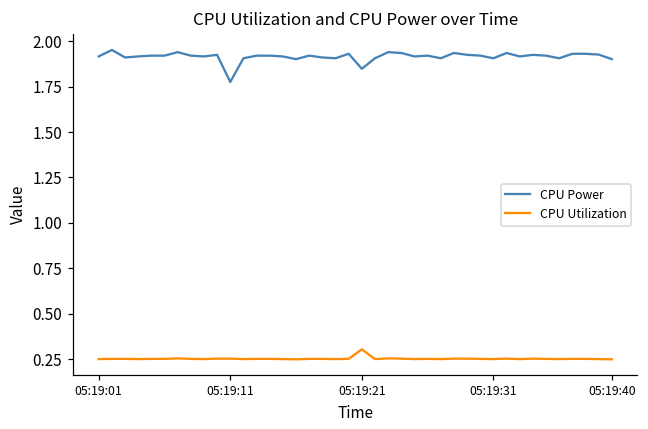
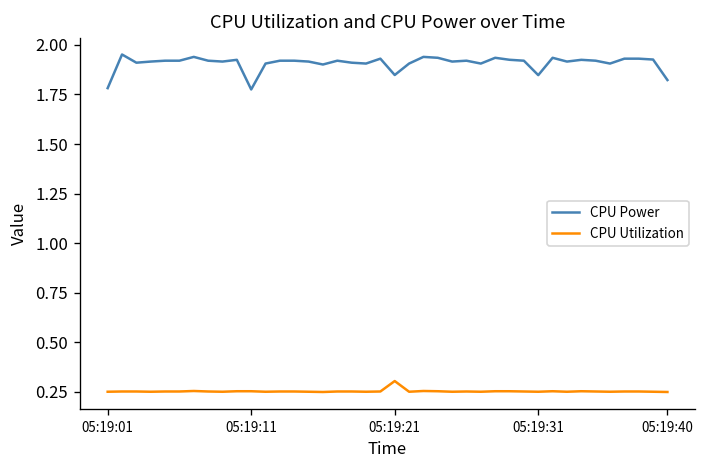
  {
    "CPU Power": {
-     "05:19:01": 1.92,
+     "05:19:01": 1.78,
      "05:19:11": 1.78,
      "05:19:21": 1.85,
-     "05:19:31": 1.91,
-     "05:19:40": 1.90
+     "05:19:31": 1.85,
+     "05:19:40": 1.82
    },
    "CPU Utilization": {
      "05:19:01": 0.25,
      "05:19:11": 0.25,
      "05:19:21": 0.30,
      "05:19:31": 0.25,
      "05:19:40": 0.25
    }
  }
